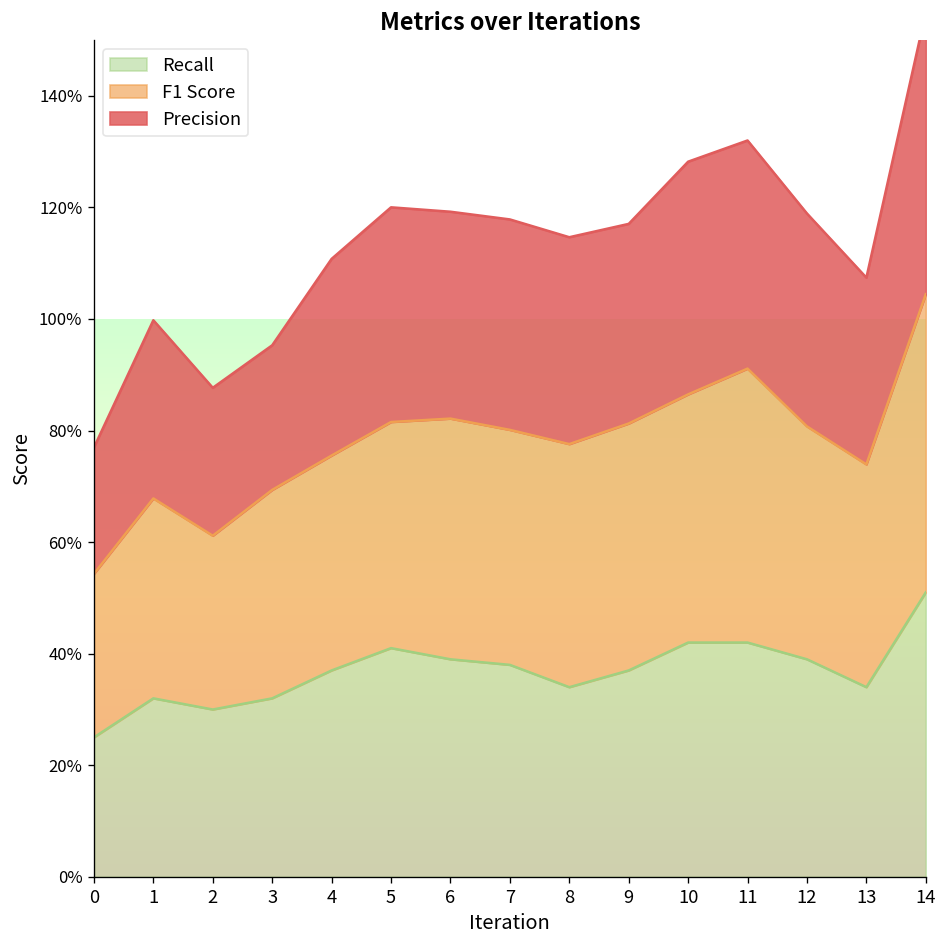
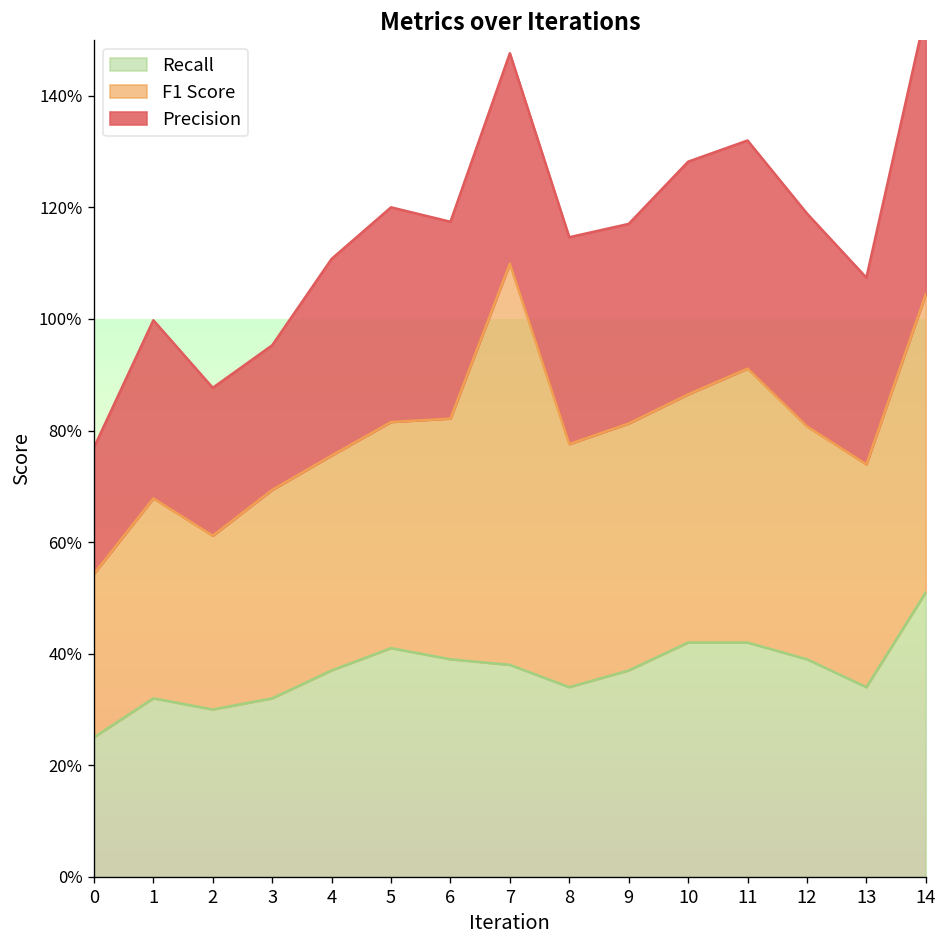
  {
    "Recall": {
      "0": "25%",
      "1": "32%",
      "2": "30%",
      "3": "32%",
      "4": "37%",
      "5": "41%",
      "6": "39%",
      "7": "38%",
      "8": "34%",
      "9": "37%",
      "10": "42%",
      "11": "42%",
      "12": "39%",
      "13": "34%",
      "14": "51%"
    },
    "F1 Score": {
      "0": "29%",
      "1": "36%",
      "2": "31%",
      "3": "37%",
      "4": "39%",
      "5": "41%",
      "6": "43%",
-     "7": "42%",
+     "7": "72%",
      "8": "44%",
      "9": "44%",
      "10": "44%",
      "11": "49%",
      "12": "42%",
      "13": "40%",
      "14": "53%"
    },
    "Precision": {
      "0": "23%",
      "1": "32%",
      "2": "27%",
      "3": "26%",
      "4": "35%",
      "5": "38%",
-     "6": "37%",
+     "6": "35%",
      "7": "38%",
      "8": "37%",
      "9": "36%",
      "10": "42%",
      "11": "41%",
      "12": "38%",
      "13": "33%"
    }
  }
